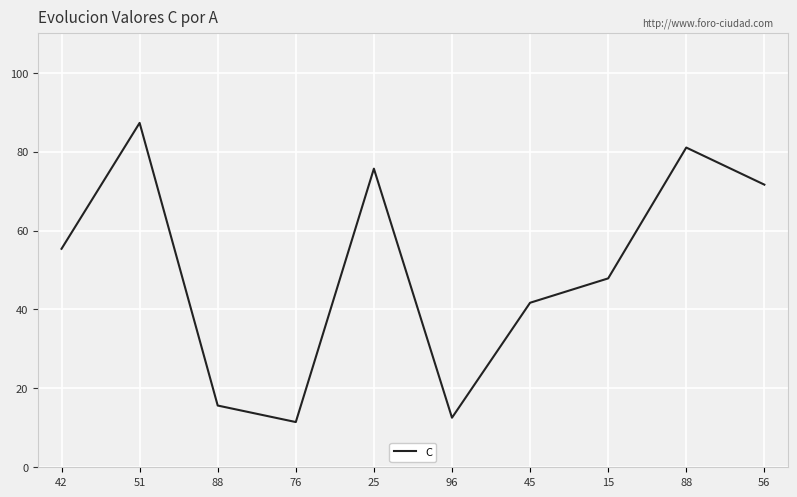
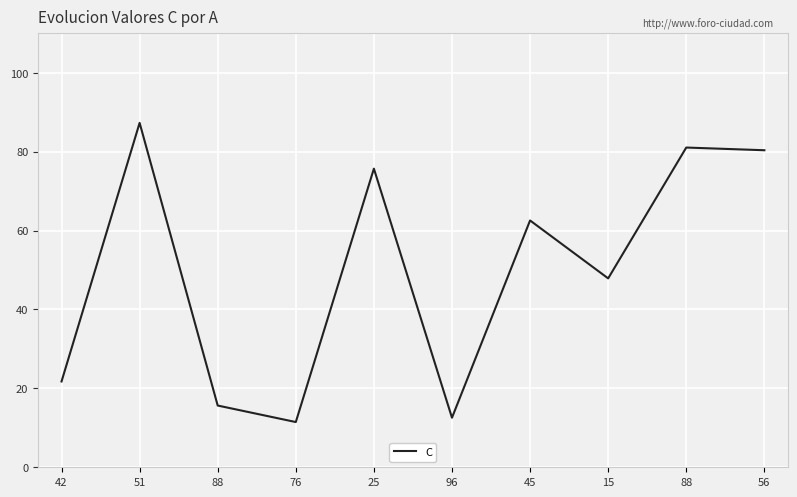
  {
-   "42": 55,
+   "42": 22,
    "51": 87,
    "76": 11,
    "25": 76,
    "96": 13,
-   "45": 42,
+   "45": 63,
    "15": 48,
-   "56": 72
+   "56": 80
  }
